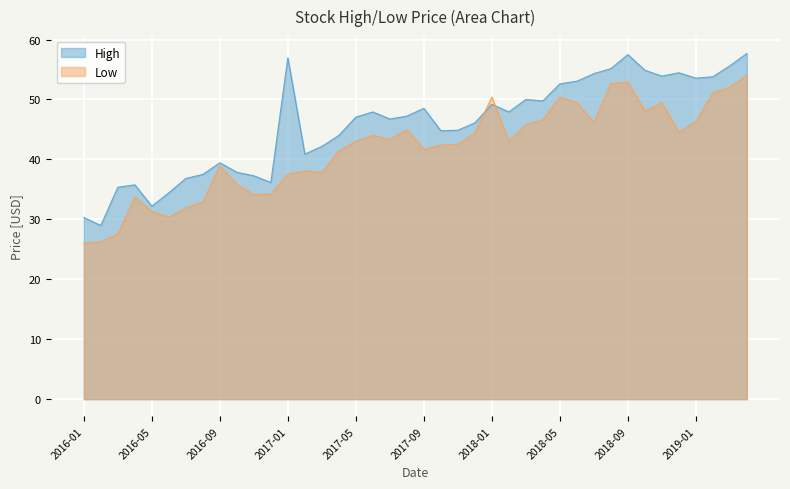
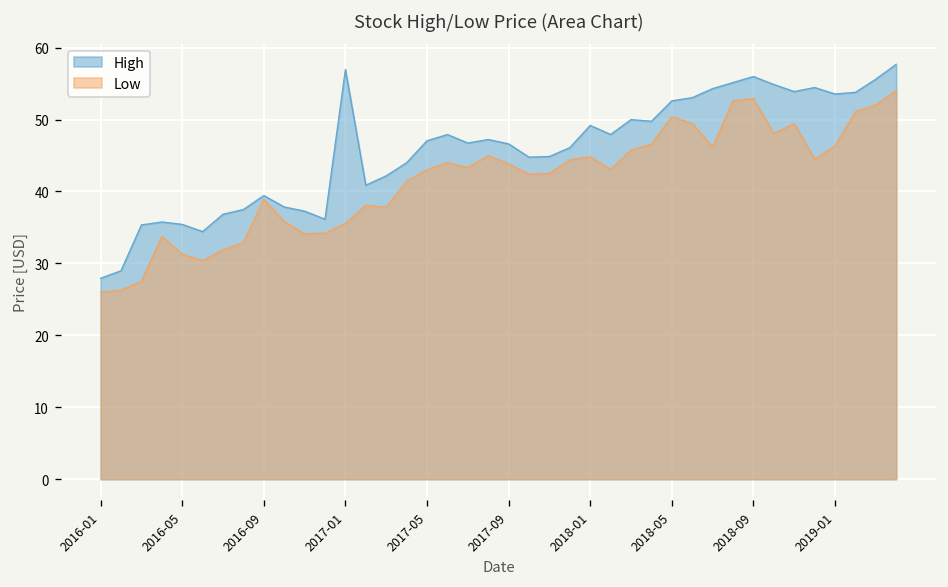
  {
    "High": {
-     "2016-01": 30,
-     "2016-05": 32,
+     "2016-01": 28,
+     "2016-05": 35,
      "2016-09": 39,
      "2017-01": 57,
      "2017-05": 47,
-     "2017-09": 49,
+     "2017-09": 47,
      "2018-01": 49,
      "2018-05": 53,
-     "2018-09": 57,
+     "2018-09": 56,
      "2019-01": 54
    },
    "Low": {
      "2016-01": 26,
      "2016-05": 31,
      "2016-09": 39,
-     "2017-01": 38,
+     "2017-01": 36,
      "2017-05": 43,
-     "2017-09": 42,
-     "2018-01": 50,
+     "2017-09": 44,
+     "2018-01": 45,
      "2018-05": 50,
      "2018-09": 53,
      "2019-01": 46
    }
  }
